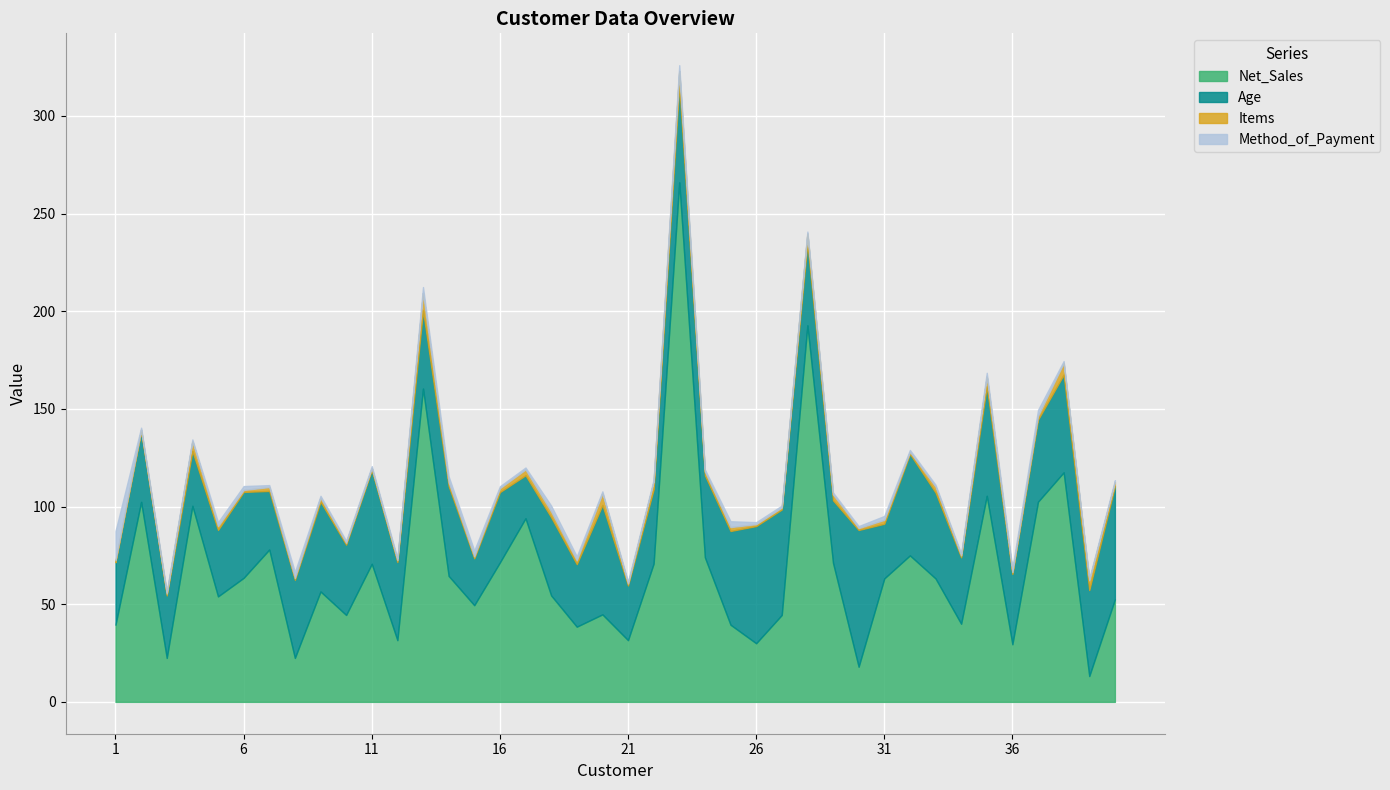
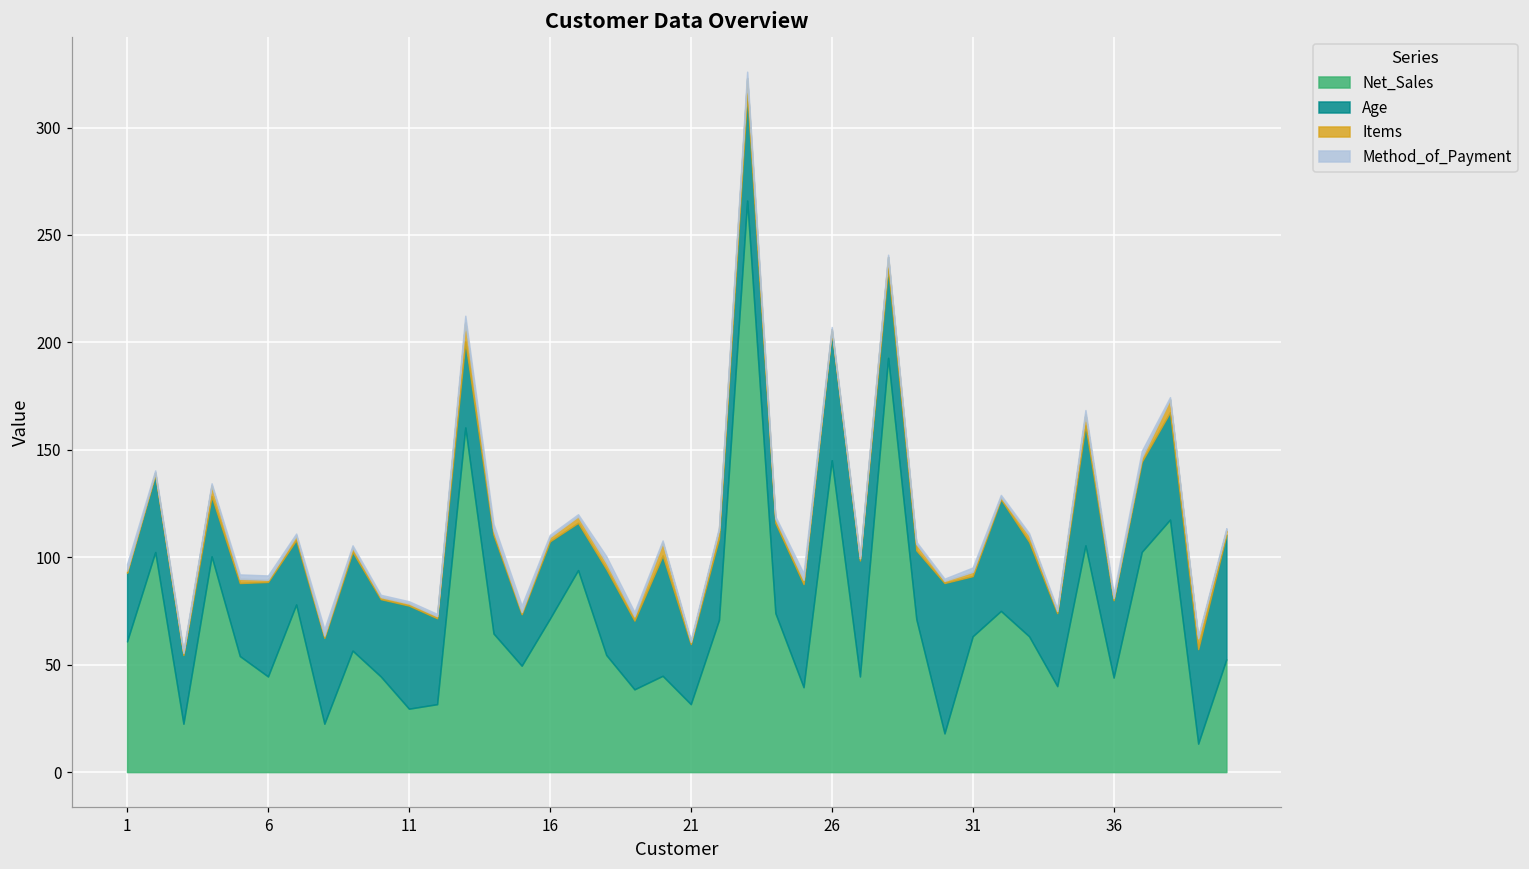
  {
    "Net_Sales": {
-     "1": 40,
-     "6": 64,
-     "11": 71,
+     "1": 61,
+     "6": 45,
+     "11": 30,
      "16": 71,
      "21": 32,
-     "26": 30,
+     "26": 145,
      "31": 63,
-     "36": 30
+     "36": 44
    },
    "Age": {
      "16": 36,
      "31": 28
    },
    "Items": {
      "31": 2
    },
    "Method_of_Payment": {
-     "1": 15,
+     "1": 3,
      "6": 2,
      "31": 2,
      "36": 2
    }
  }
